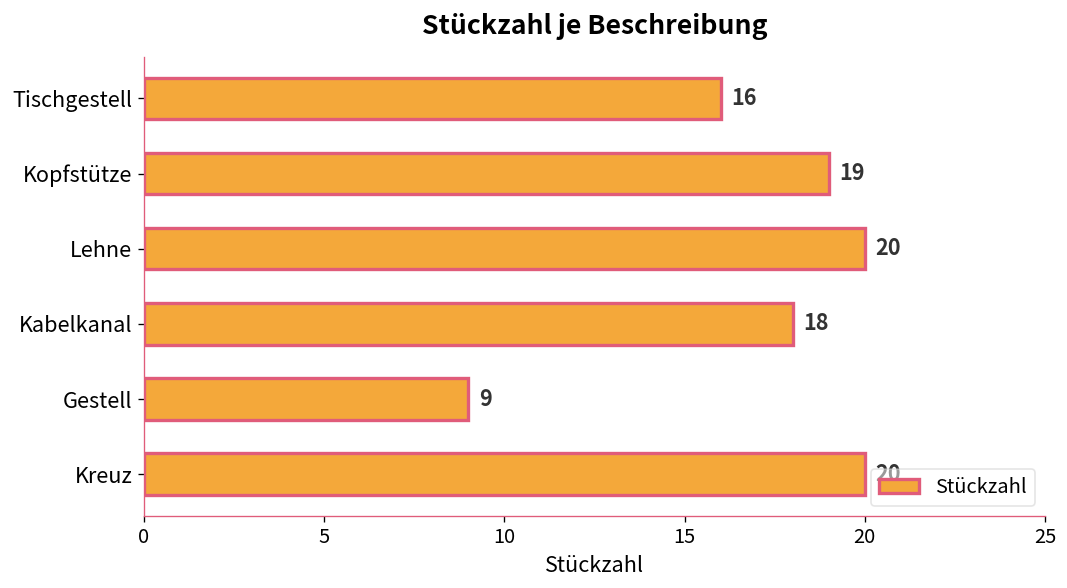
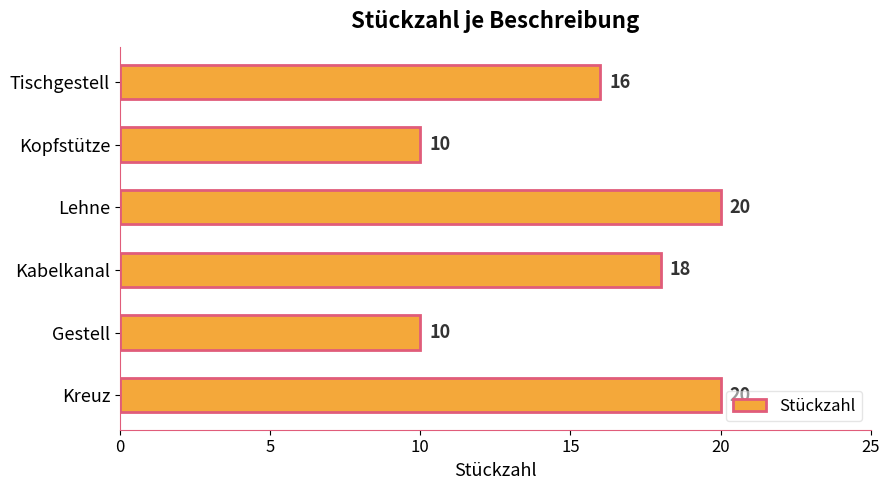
  {
    "Tischgestell": 16,
-   "Kopfstütze": 19,
+   "Kopfstütze": 10,
    "Lehne": 20,
    "Kabelkanal": 18,
-   "Gestell": 9
+   "Gestell": 10
  }
